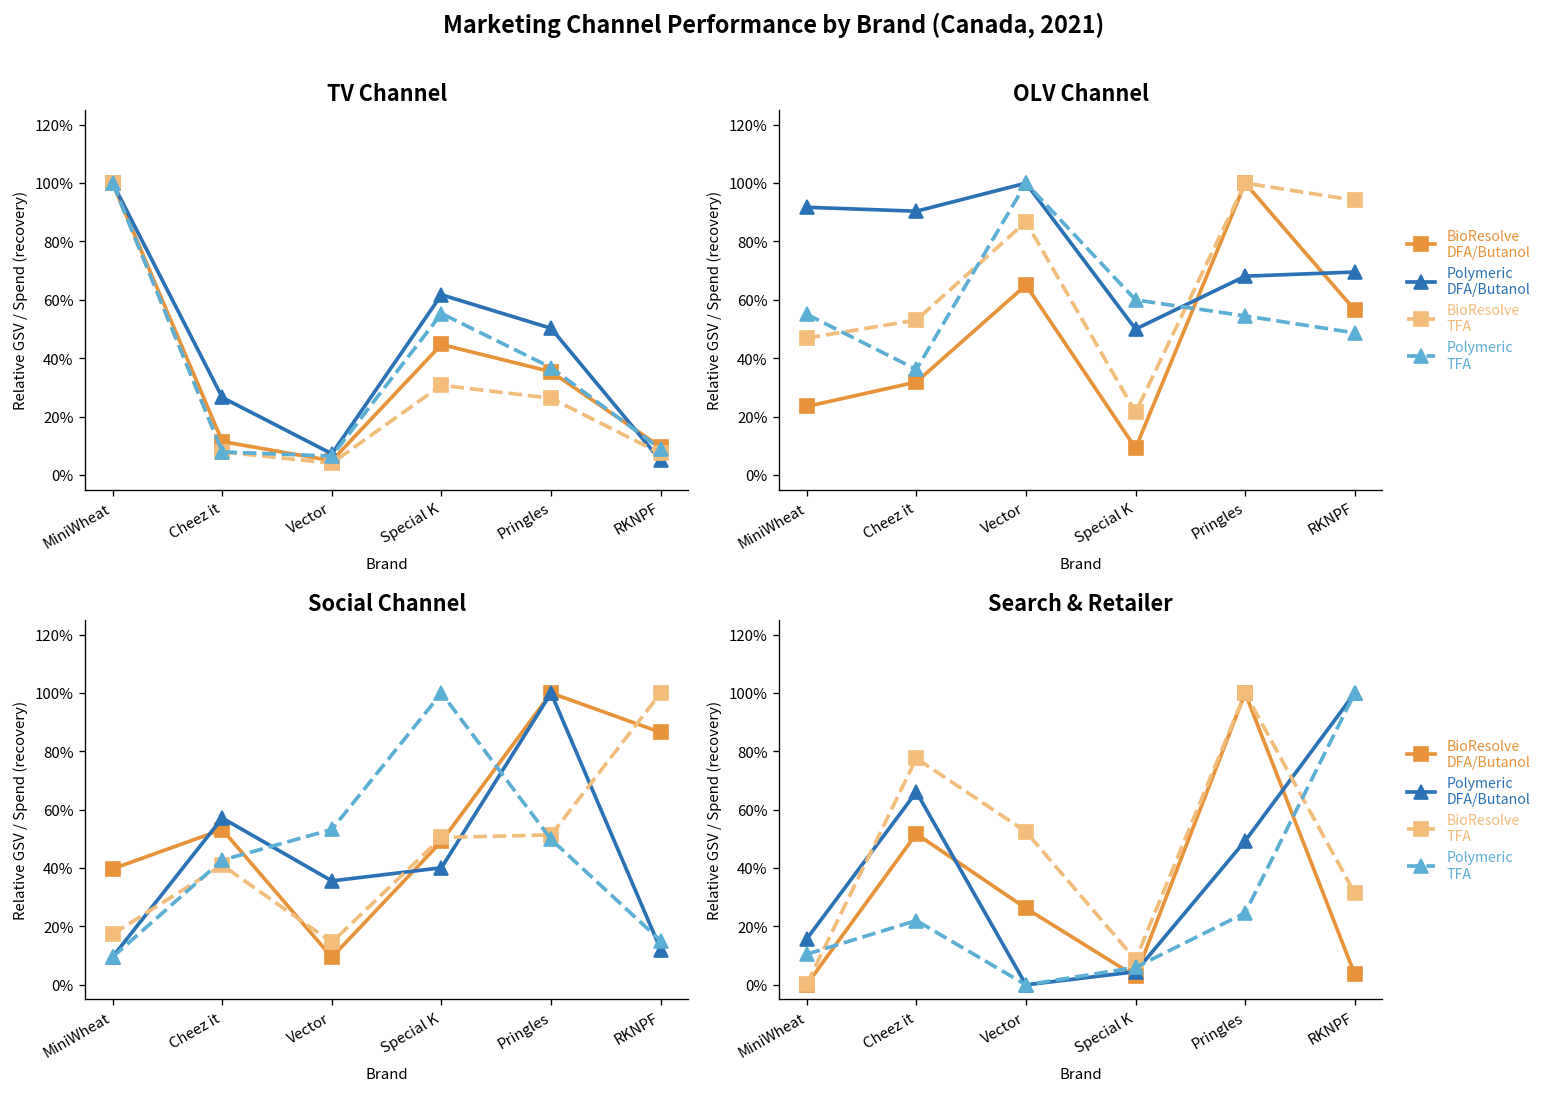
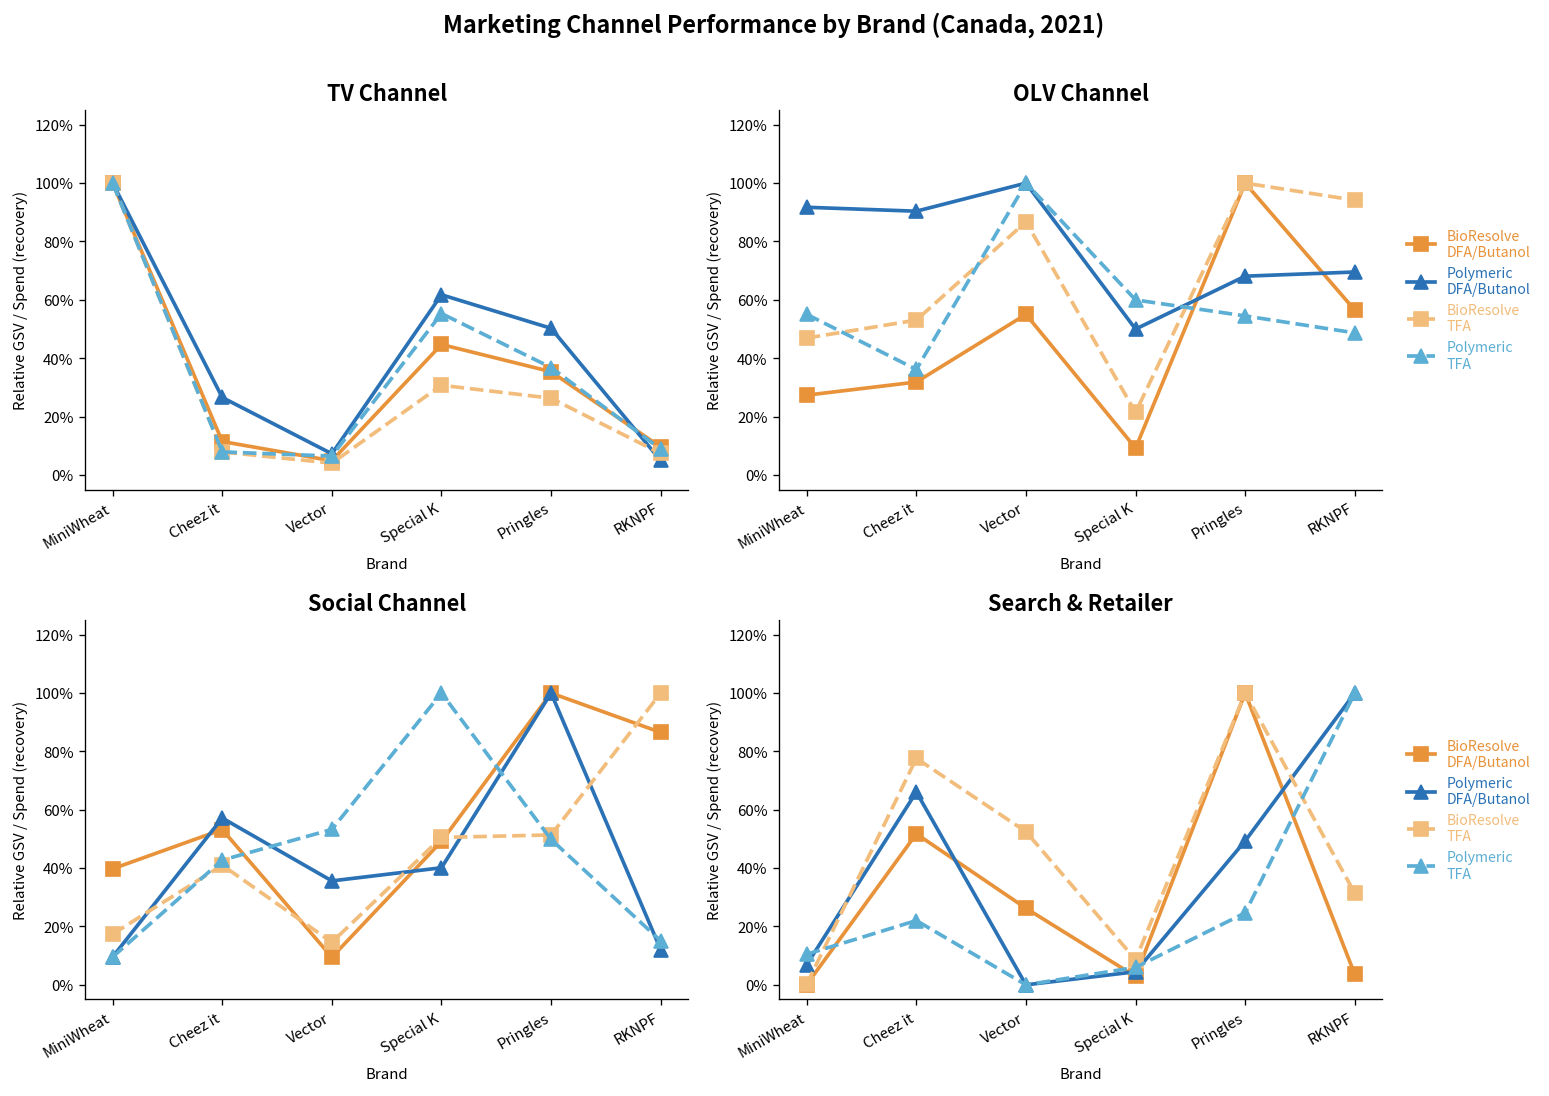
  {
    "TV Channel": {
      "BioResolve DFA/Butanol": {
        "Cheez it": "11%",
        "Special K": "45%",
        "Pringles": "35%"
      },
      "Polymeric DFA/Butanol": {
        "Cheez it": "27%",
        "Special K": "62%",
        "Pringles": "50%",
        "RKNPF": "5%"
      },
      "BioResolve TFA": {
        "Special K": "31%",
        "Pringles": "26%",
        "RKNPF": "7%"
      },
      "Polymeric TFA": {
        "Special K": "55%",
        "Pringles": "37%"
      }
    },
    "OLV Channel": {
      "BioResolve DFA/Butanol": {
-       "MiniWheat": "23%",
+       "MiniWheat": "27%",
        "Cheez it": "32%",
-       "Vector": "65%",
+       "Vector": "55%",
        "Special K": "9%",
        "RKNPF": "56%"
      },
      "Polymeric DFA/Butanol": {
        "MiniWheat": "92%",
        "Cheez it": "90%",
        "Special K": "50%",
        "Pringles": "68%",
        "RKNPF": "70%"
      },
      "BioResolve TFA": {
        "MiniWheat": "47%",
        "Cheez it": "53%",
        "Vector": "87%",
        "Special K": "21%",
        "RKNPF": "94%"
      },
      "Polymeric TFA": {
        "MiniWheat": "55%",
        "Cheez it": "36%",
        "Special K": "60%",
        "Pringles": "54%",
        "RKNPF": "49%"
      }
    },
    "Social Channel": {
      "BioResolve DFA/Butanol": {
        "MiniWheat": "40%",
        "Cheez it": "53%",
        "Vector": "9%",
        "Special K": "49%",
        "RKNPF": "87%"
      },
      "Polymeric DFA/Butanol": {
        "Cheez it": "57%",
        "Vector": "36%",
        "Special K": "40%",
        "RKNPF": "12%"
      },
      "BioResolve TFA": {
        "MiniWheat": "17%",
        "Cheez it": "41%",
        "Vector": "15%",
        "Special K": "51%",
        "Pringles": "51%",
        "RKNPF": "100%"
      },
      "Polymeric TFA": {
        "Cheez it": "43%",
        "Vector": "53%",
        "Special K": "100%",
        "Pringles": "50%",
        "RKNPF": "15%"
      }
    },
    "Search & Retailer": {
      "BioResolve DFA/Butanol": {
        "Cheez it": "52%",
        "Vector": "26%",
        "Special K": "3%",
        "RKNPF": "4%"
      },
      "Polymeric DFA/Butanol": {
-       "MiniWheat": "16%",
+       "MiniWheat": "7%",
        "Cheez it": "66%",
        "Special K": "4%",
        "Pringles": "49%"
      },
      "BioResolve TFA": {
        "Cheez it": "78%",
        "Vector": "52%",
        "Special K": "9%",
        "RKNPF": "31%"
      },
      "Polymeric TFA": {
        "MiniWheat": "10%",
        "Cheez it": "22%",
        "Special K": "6%",
        "Pringles": "25%"
      }
    }
  }
